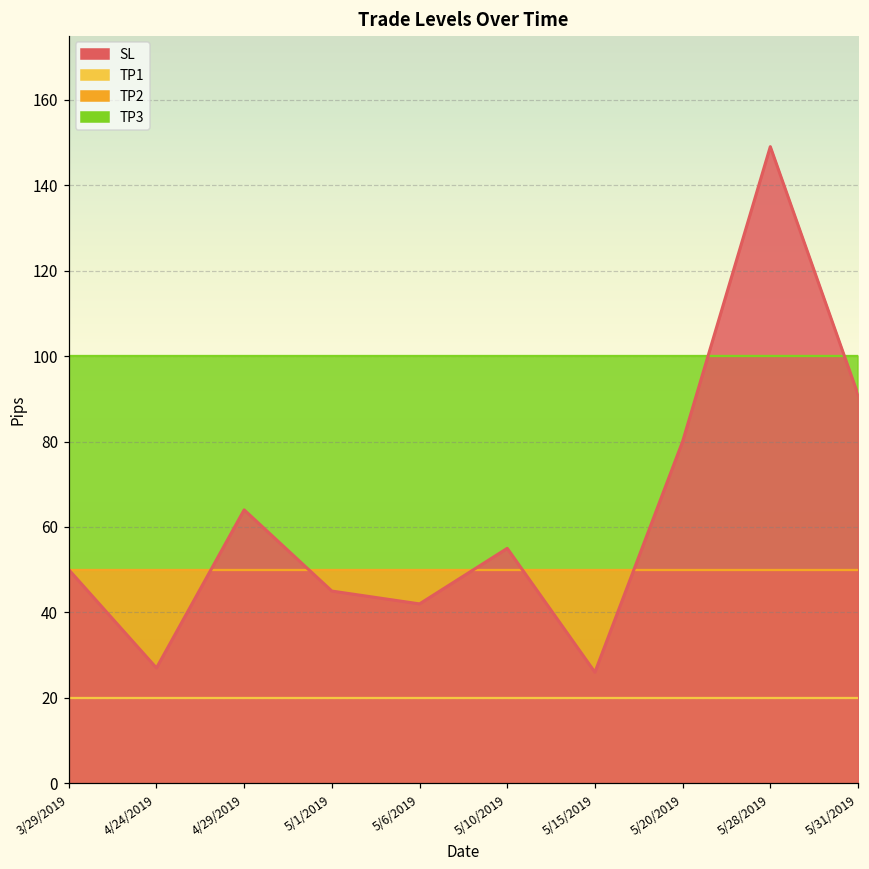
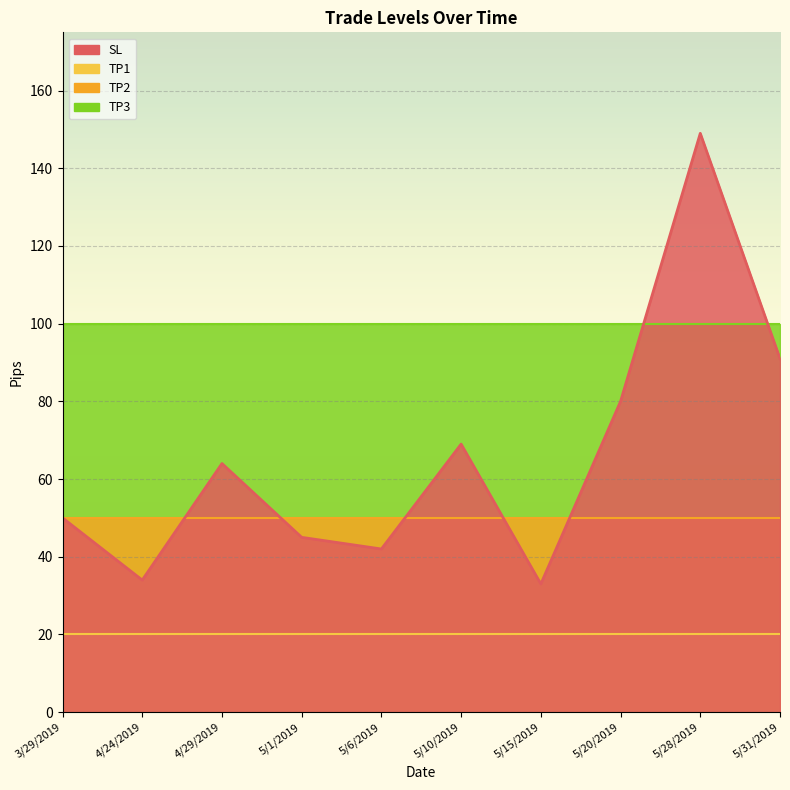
  {
    "TP3": {
      "3/29/2019": 100,
      "4/24/2019": 100,
      "4/29/2019": 100,
      "5/1/2019": 100,
      "5/6/2019": 100,
      "5/10/2019": 100,
      "5/15/2019": 100,
      "5/20/2019": 100,
      "5/28/2019": 100,
      "5/31/2019": 100
    },
    "SL": {
-     "4/24/2019": 27,
+     "4/24/2019": 34,
      "4/29/2019": 64,
      "5/1/2019": 45,
      "5/6/2019": 42,
-     "5/10/2019": 55,
-     "5/15/2019": 26,
+     "5/10/2019": 69,
+     "5/15/2019": 33,
      "5/20/2019": 80,
      "5/28/2019": 149,
      "5/31/2019": 91
    }
  }
